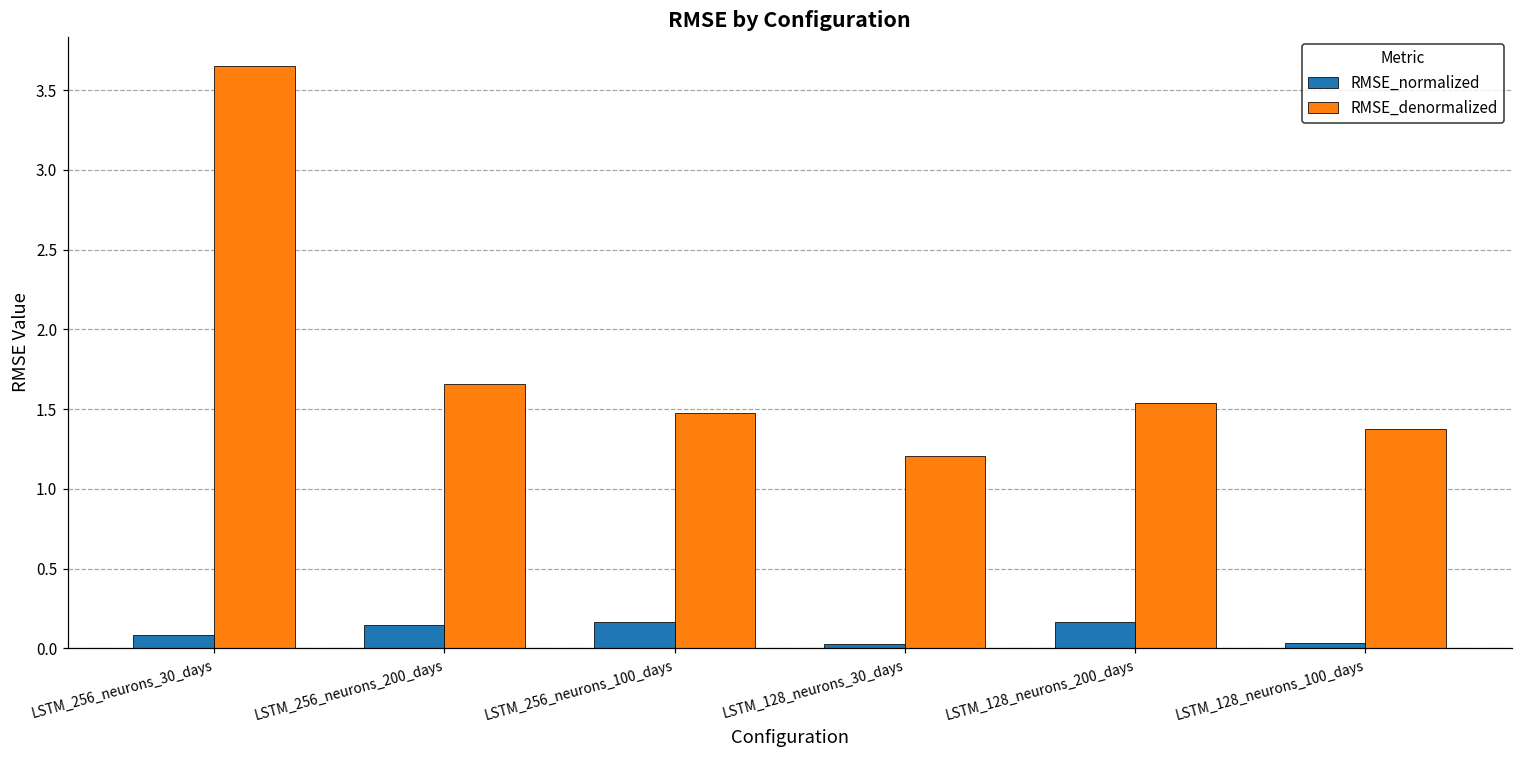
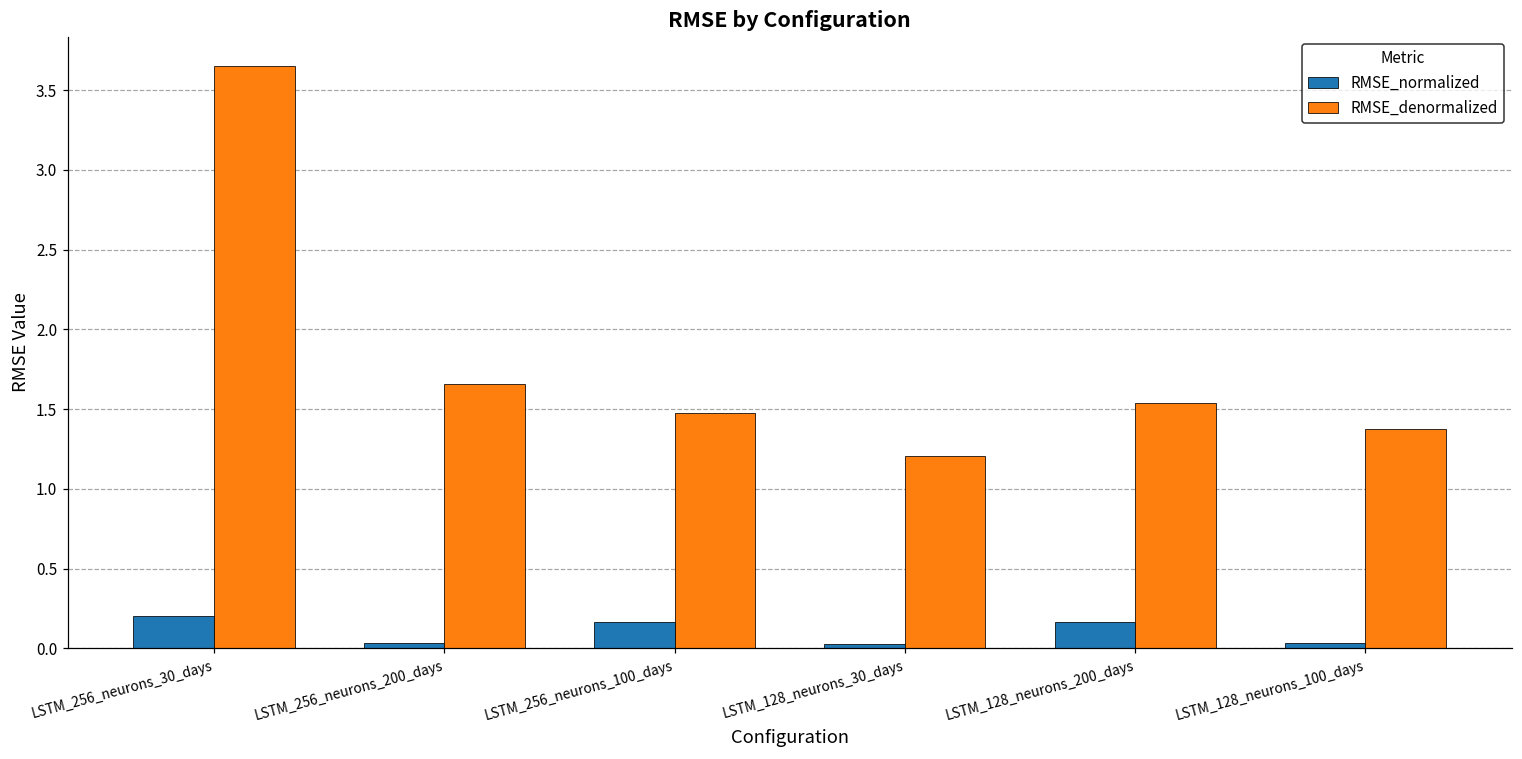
  {
    "RMSE_normalized": {
-     "LSTM_256_neurons_30_days": 0.08,
-     "LSTM_256_neurons_200_days": 0.15,
+     "LSTM_256_neurons_30_days": 0.21,
+     "LSTM_256_neurons_200_days": 0.04,
      "LSTM_256_neurons_100_days": 0.17,
      "LSTM_128_neurons_30_days": 0.03,
      "LSTM_128_neurons_200_days": 0.16,
      "LSTM_128_neurons_100_days": 0.03
    },
    "RMSE_denormalized": {
      "LSTM_256_neurons_30_days": 3.65,
      "LSTM_256_neurons_200_days": 1.66,
      "LSTM_256_neurons_100_days": 1.48,
      "LSTM_128_neurons_30_days": 1.21,
      "LSTM_128_neurons_200_days": 1.54,
      "LSTM_128_neurons_100_days": 1.38
    }
  }
